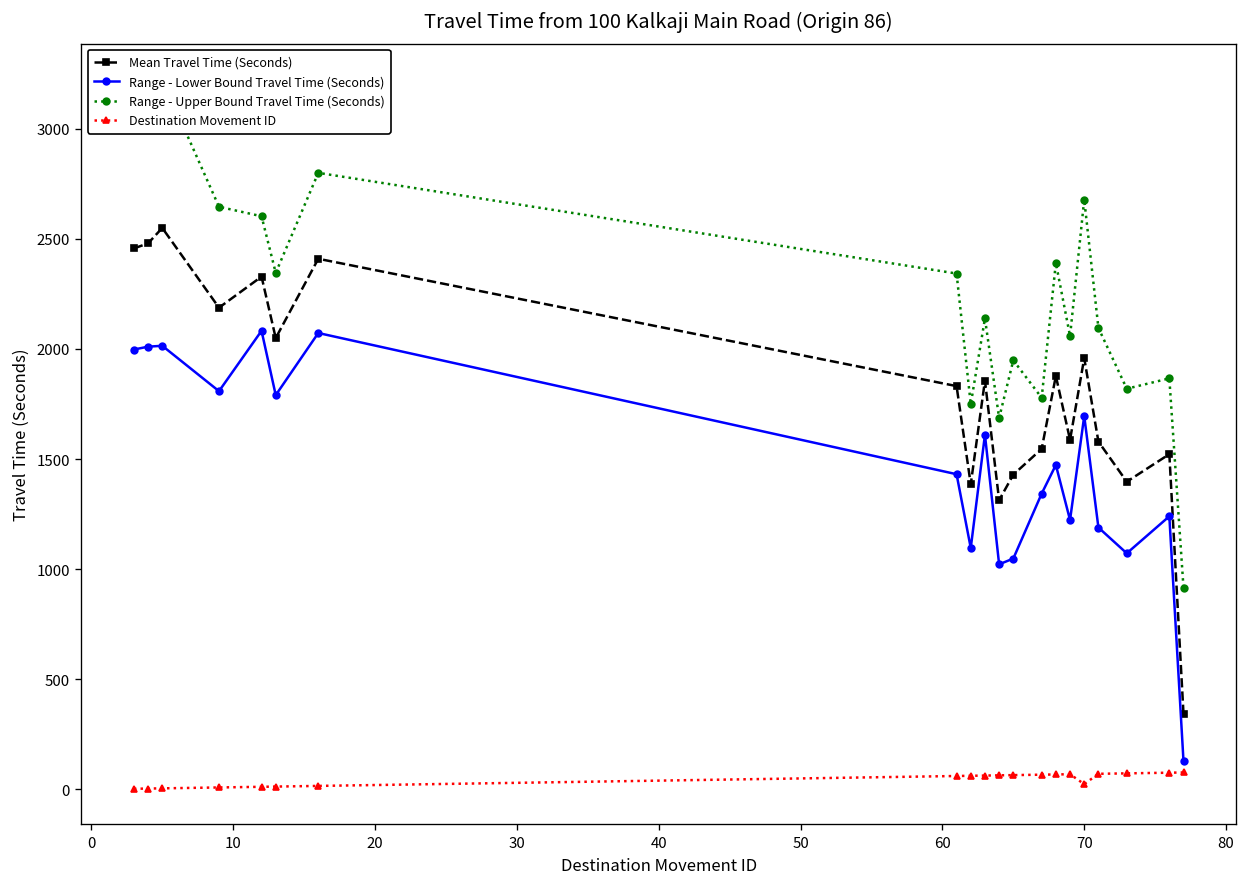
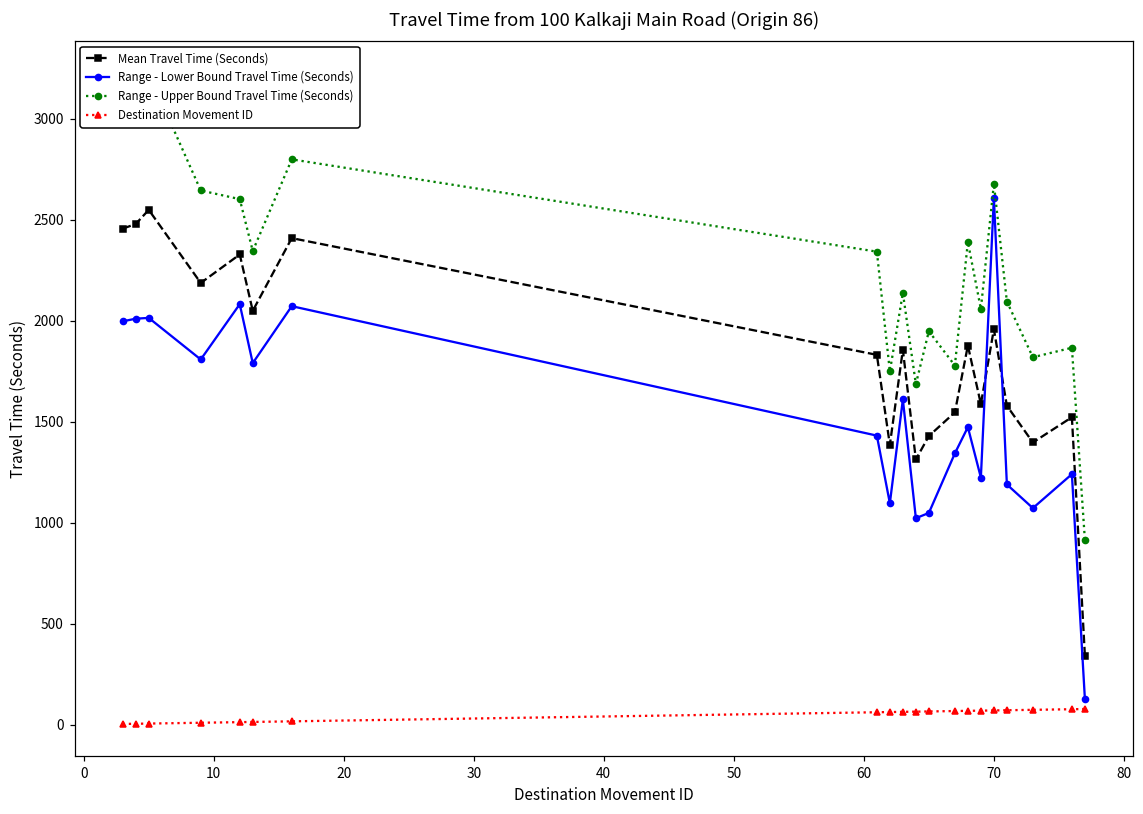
  {
    "Mean Travel Time (Seconds)": {
      "70": 1960
    },
    "Range - Lower Bound Travel Time (Seconds)": {
-     "70": 1700
+     "70": 2610
    },
    "Range - Upper Bound Travel Time (Seconds)": {
      "70": 2680
    },
    "Destination Movement ID": {
-     "70": 20
+     "70": 70
    }
  }
